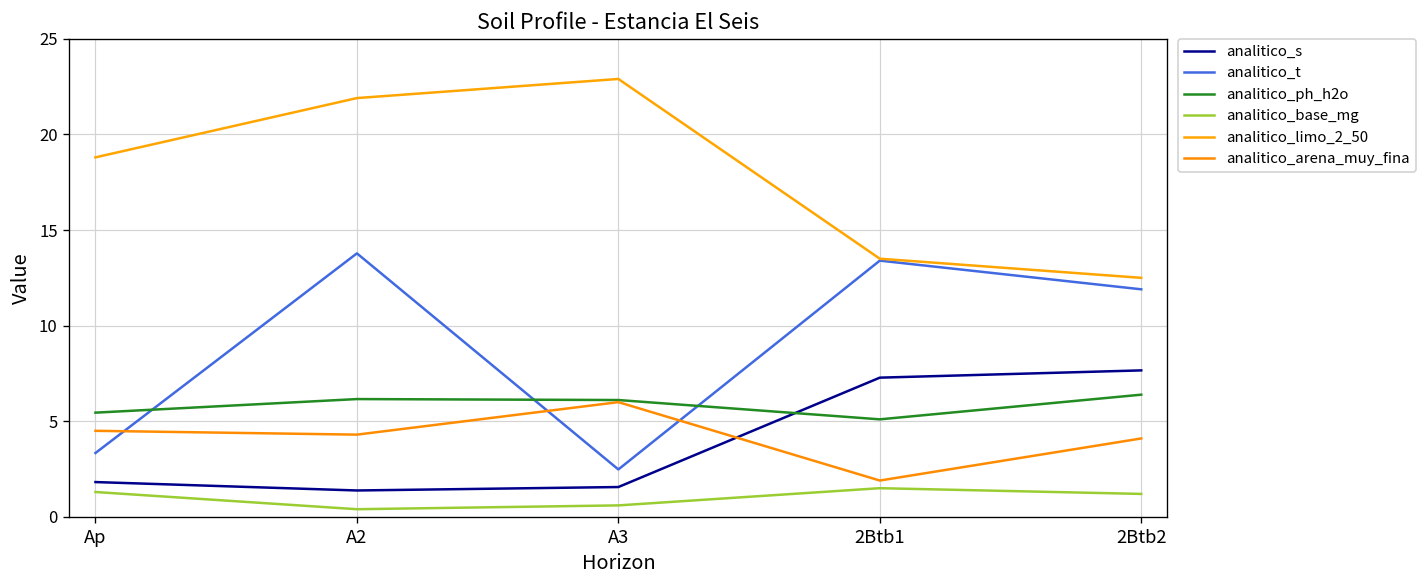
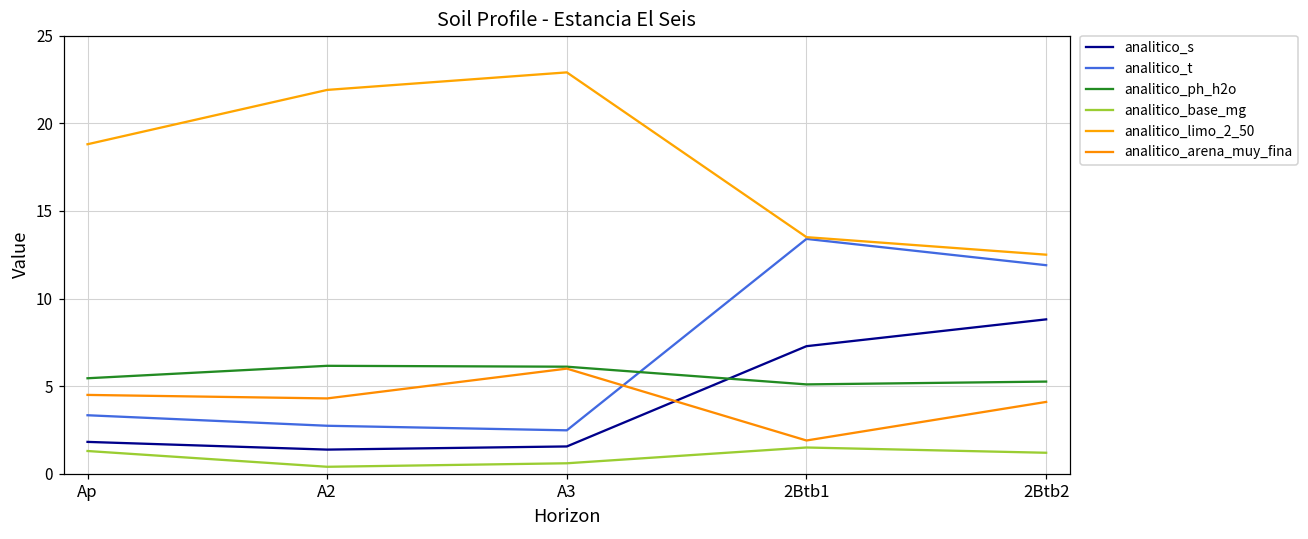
  {
    "analitico_s": {
      "Ap": 1.8,
      "A2": 1.4,
      "A3": 1.6,
      "2Btb1": 7.3,
-     "2Btb2": 7.7
+     "2Btb2": 8.8
    },
    "analitico_t": {
      "Ap": 3.3,
-     "A2": 13.8,
+     "A2": 2.7,
      "A3": 2.5,
      "2Btb2": 11.9
    },
    "analitico_ph_h2o": {
      "Ap": 5.5,
      "A2": 6.2,
      "2Btb1": 5.1,
-     "2Btb2": 6.4
+     "2Btb2": 5.3
    },
    "analitico_base_mg": {
      "Ap": 1.3,
      "A2": 0.4,
      "A3": 0.6,
      "2Btb1": 1.5,
      "2Btb2": 1.2
    }
  }
